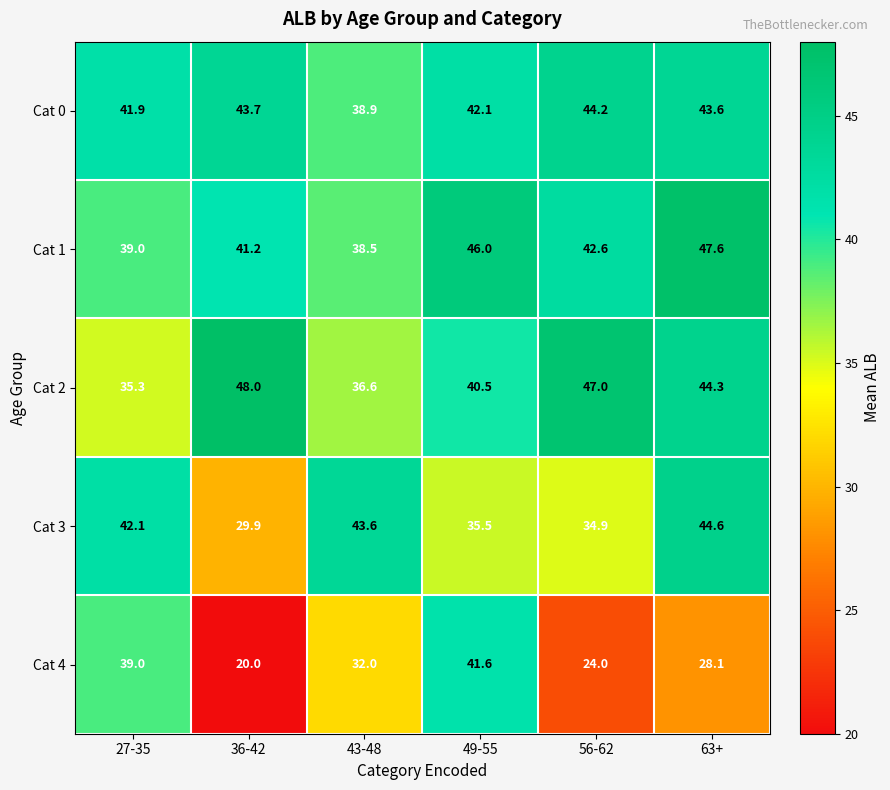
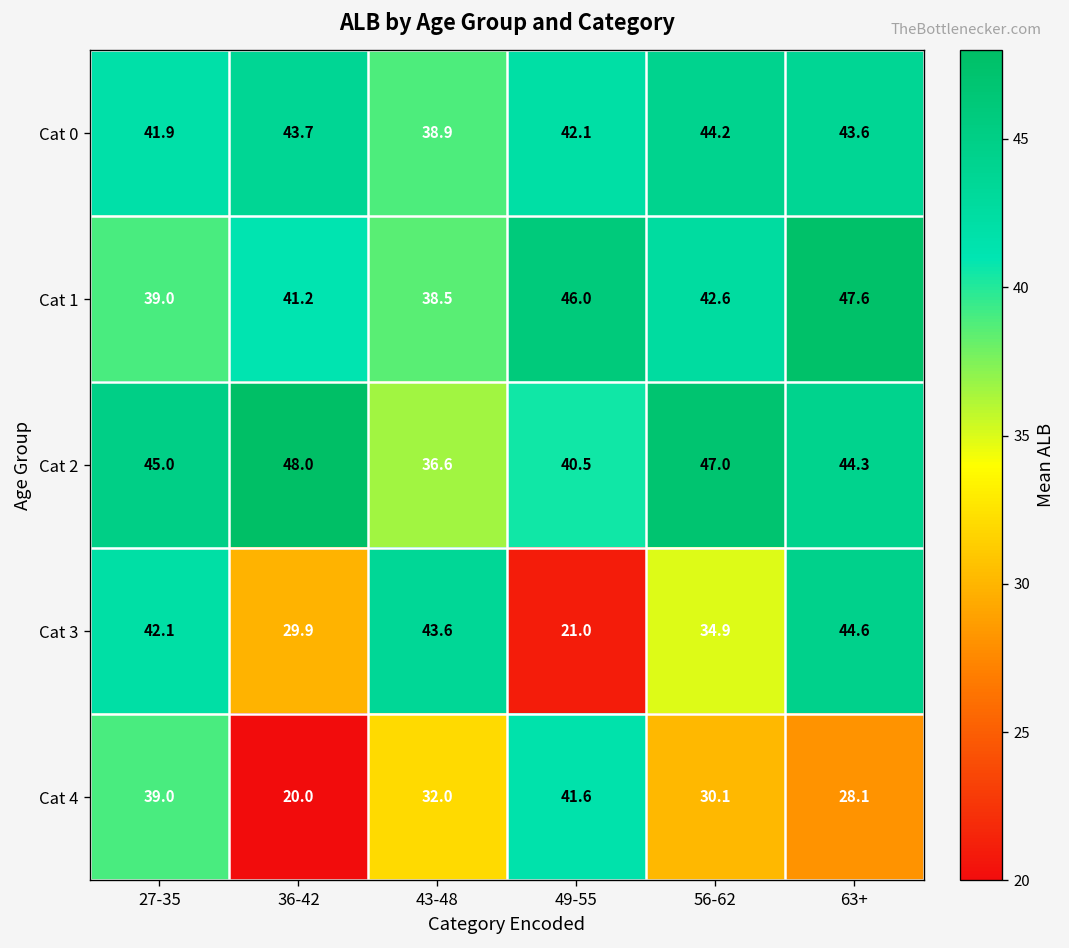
  {
    "Cat 0": {
      "27-35": 41.9,
      "36-42": 43.7,
      "43-48": 38.9,
      "49-55": 42.1,
      "56-62": 44.2,
      "63+": 43.6
    },
    "Cat 1": {
      "27-35": 39.0,
      "36-42": 41.2,
      "43-48": 38.5,
      "49-55": 46.0,
      "56-62": 42.6,
      "63+": 47.6
    },
    "Cat 2": {
-     "27-35": 35.3,
+     "27-35": 45.0,
      "36-42": 48.0,
      "43-48": 36.6,
      "49-55": 40.5,
      "56-62": 47.0,
      "63+": 44.3
    },
    "Cat 3": {
      "27-35": 42.1,
      "36-42": 29.9,
      "43-48": 43.6,
-     "49-55": 35.5,
+     "49-55": 21.0,
      "56-62": 34.9,
      "63+": 44.6
    },
    "Cat 4": {
      "27-35": 39.0,
      "36-42": 20.0,
      "43-48": 32.0,
      "49-55": 41.6,
-     "56-62": 24.0,
+     "56-62": 30.1,
      "63+": 28.1
    }
  }
